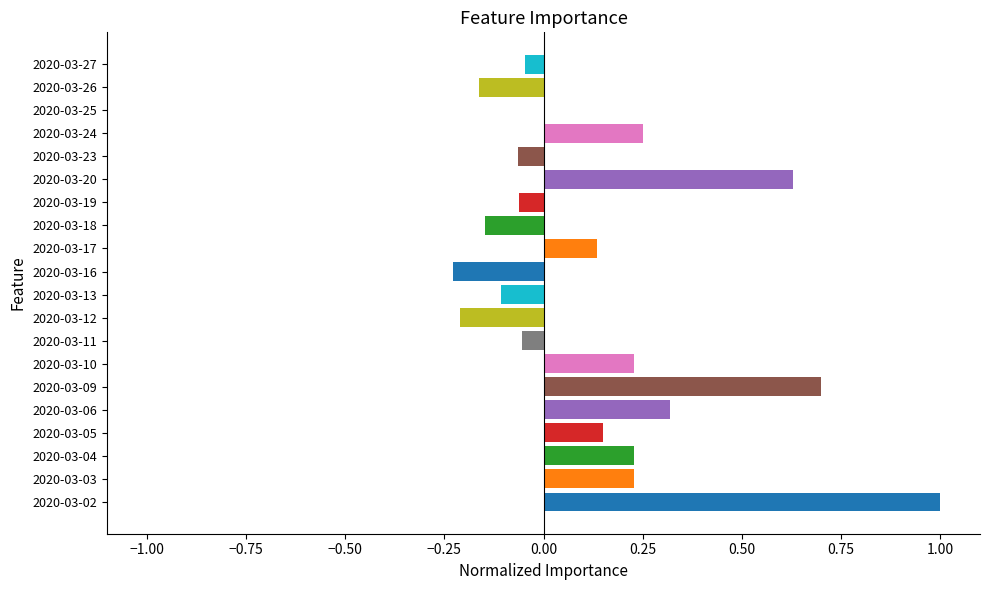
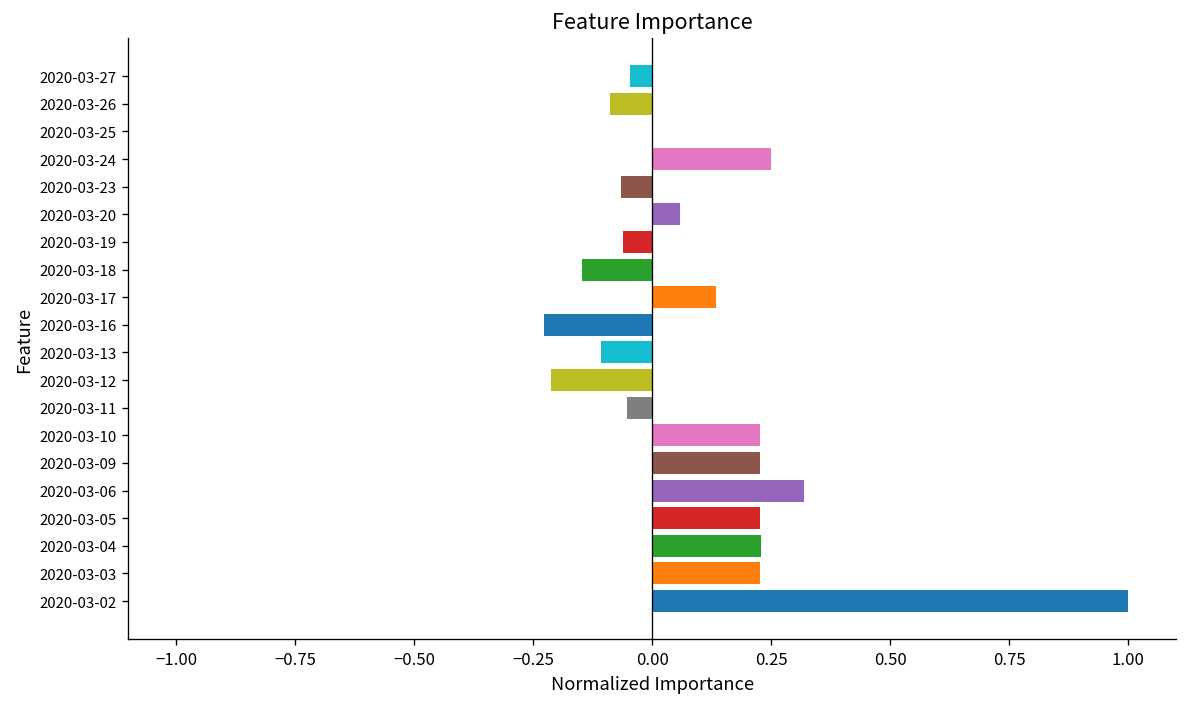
  {
    "2020-03-27": -0.05,
-   "2020-03-26": -0.16,
+   "2020-03-26": -0.09,
    "2020-03-25": 0.00,
    "2020-03-24": 0.25,
    "2020-03-23": -0.06,
-   "2020-03-20": 0.63,
+   "2020-03-20": 0.06,
    "2020-03-19": -0.06,
    "2020-03-18": -0.15,
    "2020-03-17": 0.13,
    "2020-03-16": -0.23,
    "2020-03-13": -0.11,
    "2020-03-12": -0.21,
    "2020-03-11": -0.05,
    "2020-03-10": 0.23,
-   "2020-03-09": 0.70,
+   "2020-03-09": 0.23,
    "2020-03-06": 0.32,
-   "2020-03-05": 0.15,
+   "2020-03-05": 0.23,
    "2020-03-04": 0.23,
    "2020-03-03": 0.23,
    "2020-03-02": 1.00
  }
